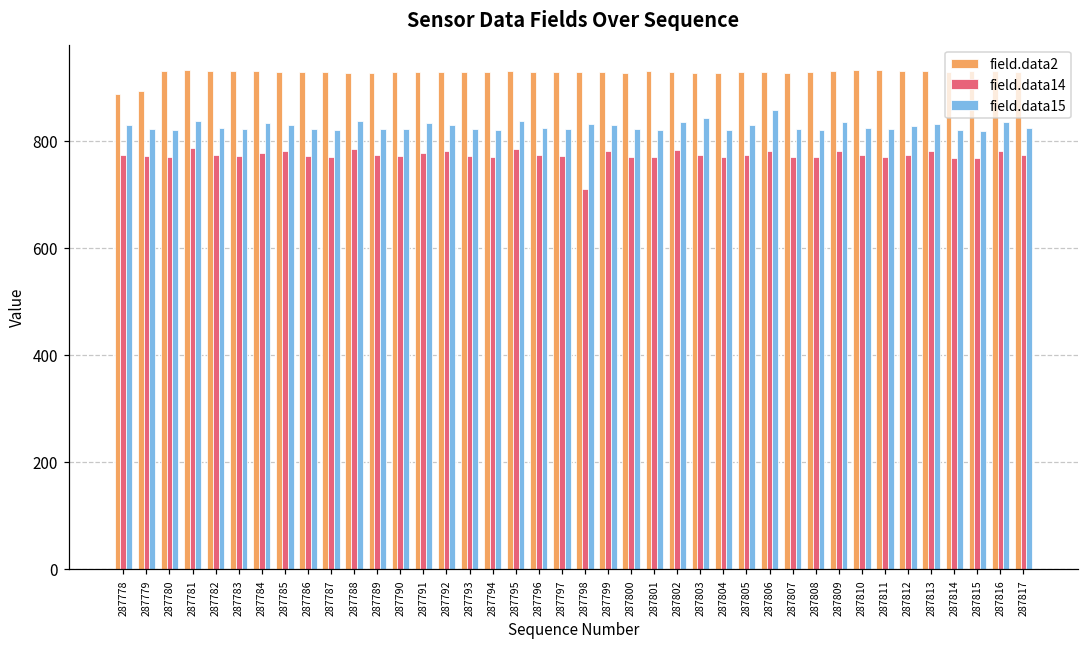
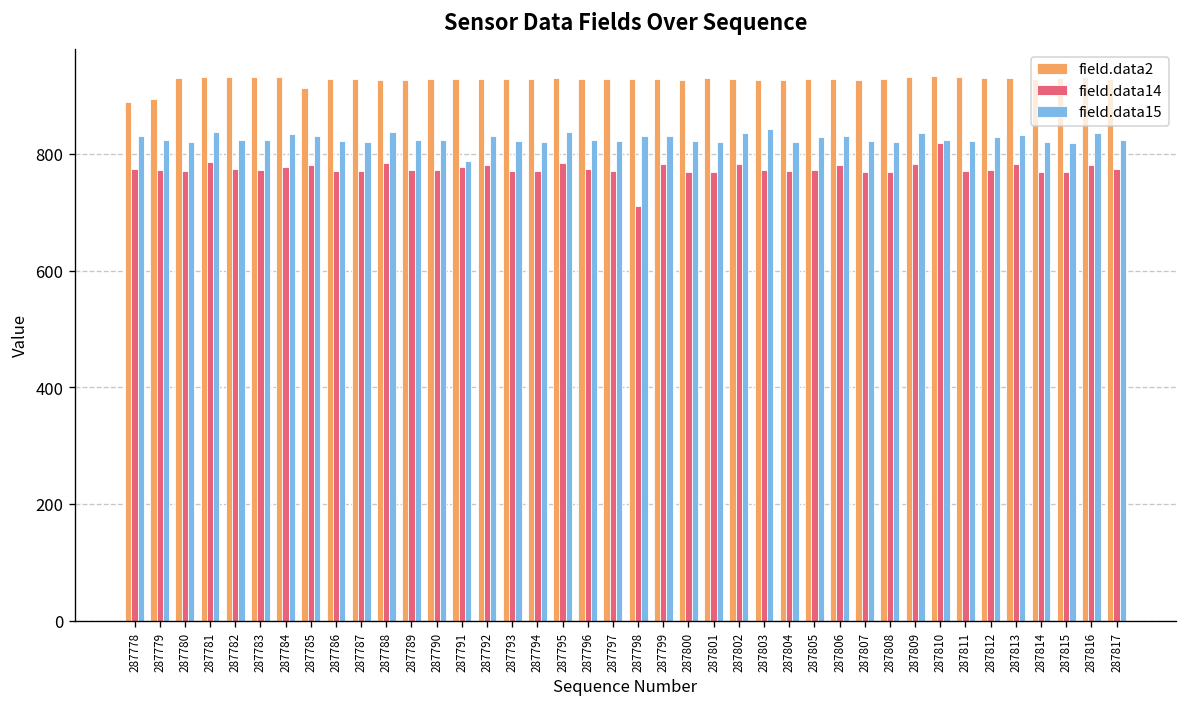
  {
    "field.data2": {
      "287778": 890,
      "287779": 890,
      "287780": 930,
      "287781": 930,
      "287782": 930,
      "287783": 930,
      "287784": 930,
-     "287785": 930,
+     "287785": 910,
      "287786": 930,
      "287787": 930,
      "287788": 930,
      "287789": 930,
      "287790": 930,
      "287791": 930,
      "287792": 930,
      "287793": 930,
      "287794": 930,
      "287795": 930,
      "287796": 930,
      "287797": 930,
      "287798": 930,
      "287799": 930,
      "287800": 930,
      "287801": 930,
      "287802": 930,
      "287803": 930,
      "287804": 930,
      "287805": 930,
      "287806": 930,
      "287807": 930,
      "287808": 930,
      "287809": 930,
      "287810": 930,
      "287811": 930,
      "287812": 930,
      "287813": 930
    },
    "field.data14": {
      "287778": 770,
      "287779": 770,
      "287780": 770,
      "287781": 790,
      "287782": 770,
      "287783": 770,
      "287784": 780,
      "287785": 780,
      "287786": 770,
      "287787": 770,
      "287788": 790,
      "287789": 770,
      "287790": 770,
      "287791": 780,
      "287792": 780,
      "287793": 770,
      "287794": 770,
      "287795": 790,
      "287796": 770,
      "287797": 770,
      "287798": 710,
      "287799": 780,
      "287800": 770,
      "287801": 770,
      "287802": 780,
      "287803": 770,
      "287804": 770,
      "287805": 770,
      "287806": 780,
      "287807": 770,
      "287808": 770,
      "287809": 780,
-     "287810": 770,
+     "287810": 820,
      "287811": 770,
      "287812": 770,
      "287813": 780,
      "287814": 770,
      "287815": 770,
      "287816": 780,
      "287817": 770
    },
    "field.data15": {
      "287778": 830,
      "287779": 820,
      "287780": 820,
      "287781": 840,
      "287782": 820,
      "287783": 820,
      "287784": 830,
      "287785": 830,
      "287786": 820,
      "287787": 820,
      "287788": 840,
      "287789": 820,
      "287790": 820,
-     "287791": 830,
+     "287791": 790,
      "287792": 830,
      "287793": 820,
      "287794": 820,
      "287795": 840,
      "287796": 820,
      "287797": 820,
      "287798": 830,
      "287799": 830,
      "287800": 820,
      "287801": 820,
      "287802": 840,
      "287803": 840,
      "287804": 820,
      "287805": 830,
-     "287806": 860,
+     "287806": 830,
      "287807": 820,
      "287808": 820,
      "287809": 840,
      "287810": 820,
      "287811": 820,
      "287812": 830,
      "287813": 830,
      "287814": 820,
      "287815": 820,
      "287816": 840,
      "287817": 820
    }
  }
